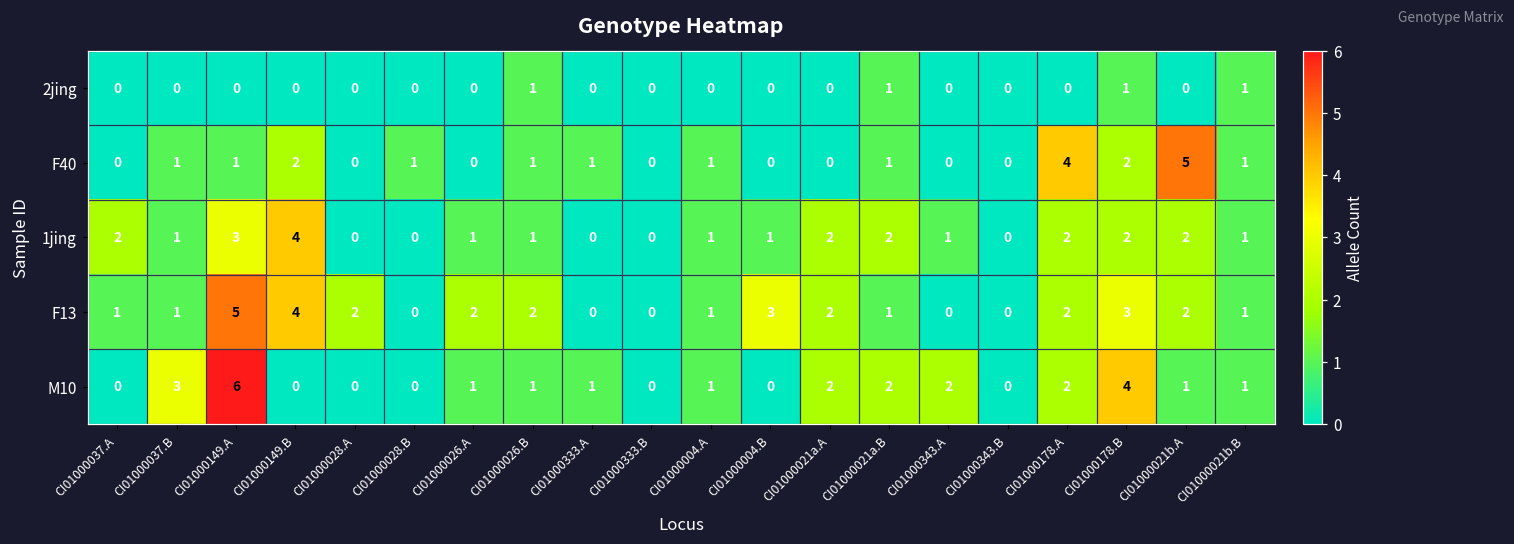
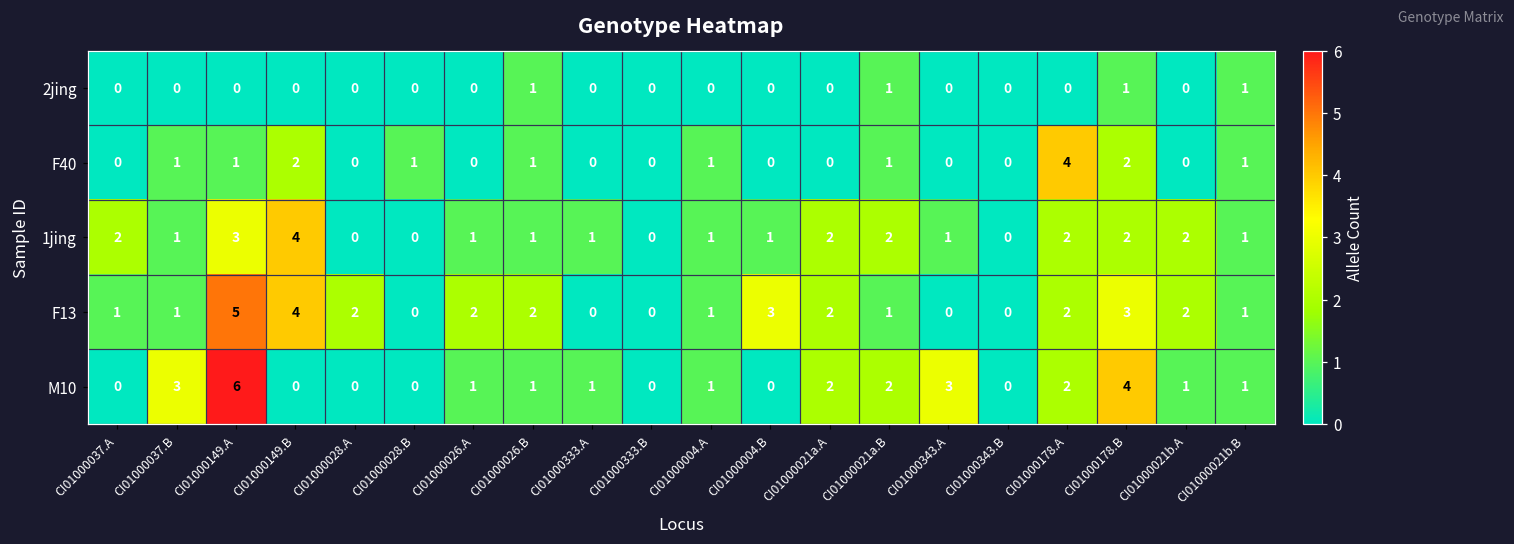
  {
    "2jing": {
      "CI01000037.A": 0,
      "CI01000037.B": 0,
      "CI01000149.A": 0,
      "CI01000149.B": 0,
      "CI01000028.A": 0,
      "CI01000028.B": 0,
      "CI01000026.A": 0,
      "CI01000026.B": 1,
      "CI01000333.A": 0,
      "CI01000333.B": 0,
      "CI01000004.A": 0,
      "CI01000004.B": 0,
      "CI01000021a.A": 0,
      "CI01000021a.B": 1,
      "CI01000343.A": 0,
      "CI01000343.B": 0,
      "CI01000178.A": 0,
      "CI01000178.B": 1,
      "CI01000021b.A": 0,
      "CI01000021b.B": 1
    },
    "F40": {
      "CI01000037.A": 0,
      "CI01000037.B": 1,
      "CI01000149.A": 1,
      "CI01000149.B": 2,
      "CI01000028.A": 0,
      "CI01000028.B": 1,
      "CI01000026.A": 0,
      "CI01000026.B": 1,
-     "CI01000333.A": 1,
+     "CI01000333.A": 0,
      "CI01000333.B": 0,
      "CI01000004.A": 1,
      "CI01000004.B": 0,
      "CI01000021a.A": 0,
      "CI01000021a.B": 1,
      "CI01000343.A": 0,
      "CI01000343.B": 0,
      "CI01000178.A": 4,
      "CI01000178.B": 2,
-     "CI01000021b.A": 5,
+     "CI01000021b.A": 0,
      "CI01000021b.B": 1
    },
    "1jing": {
      "CI01000037.A": 2,
      "CI01000037.B": 1,
      "CI01000149.A": 3,
      "CI01000149.B": 4,
      "CI01000028.A": 0,
      "CI01000028.B": 0,
      "CI01000026.A": 1,
      "CI01000026.B": 1,
-     "CI01000333.A": 0,
+     "CI01000333.A": 1,
      "CI01000333.B": 0,
      "CI01000004.A": 1,
      "CI01000004.B": 1,
      "CI01000021a.A": 2,
      "CI01000021a.B": 2,
      "CI01000343.A": 1,
      "CI01000343.B": 0,
      "CI01000178.A": 2,
      "CI01000178.B": 2,
      "CI01000021b.A": 2,
      "CI01000021b.B": 1
    },
    "F13": {
      "CI01000037.A": 1,
      "CI01000037.B": 1,
      "CI01000149.A": 5,
      "CI01000149.B": 4,
      "CI01000028.A": 2,
      "CI01000028.B": 0,
      "CI01000026.A": 2,
      "CI01000026.B": 2,
      "CI01000333.A": 0,
      "CI01000333.B": 0,
      "CI01000004.A": 1,
      "CI01000004.B": 3,
      "CI01000021a.A": 2,
      "CI01000021a.B": 1,
      "CI01000343.A": 0,
      "CI01000343.B": 0,
      "CI01000178.A": 2,
      "CI01000178.B": 3,
      "CI01000021b.A": 2,
      "CI01000021b.B": 1
    },
    "M10": {
      "CI01000037.A": 0,
      "CI01000037.B": 3,
      "CI01000149.A": 6,
      "CI01000149.B": 0,
      "CI01000028.A": 0,
      "CI01000028.B": 0,
      "CI01000026.A": 1,
      "CI01000026.B": 1,
      "CI01000333.A": 1,
      "CI01000333.B": 0,
      "CI01000004.A": 1,
      "CI01000004.B": 0,
      "CI01000021a.A": 2,
      "CI01000021a.B": 2,
-     "CI01000343.A": 2,
+     "CI01000343.A": 3,
      "CI01000343.B": 0,
      "CI01000178.A": 2,
      "CI01000178.B": 4,
      "CI01000021b.A": 1,
      "CI01000021b.B": 1
    }
  }
